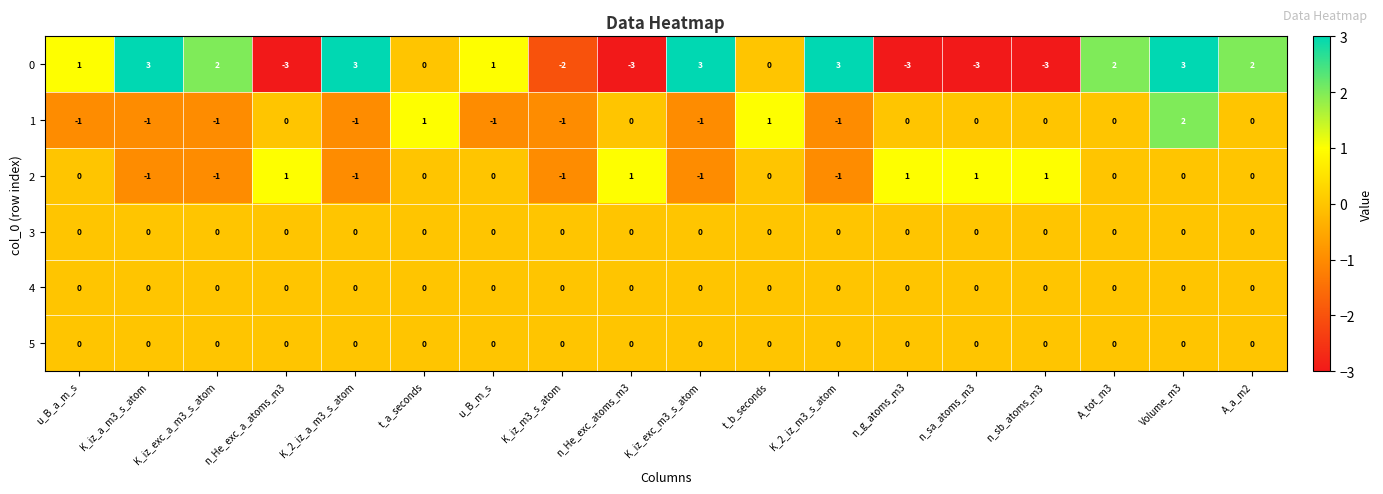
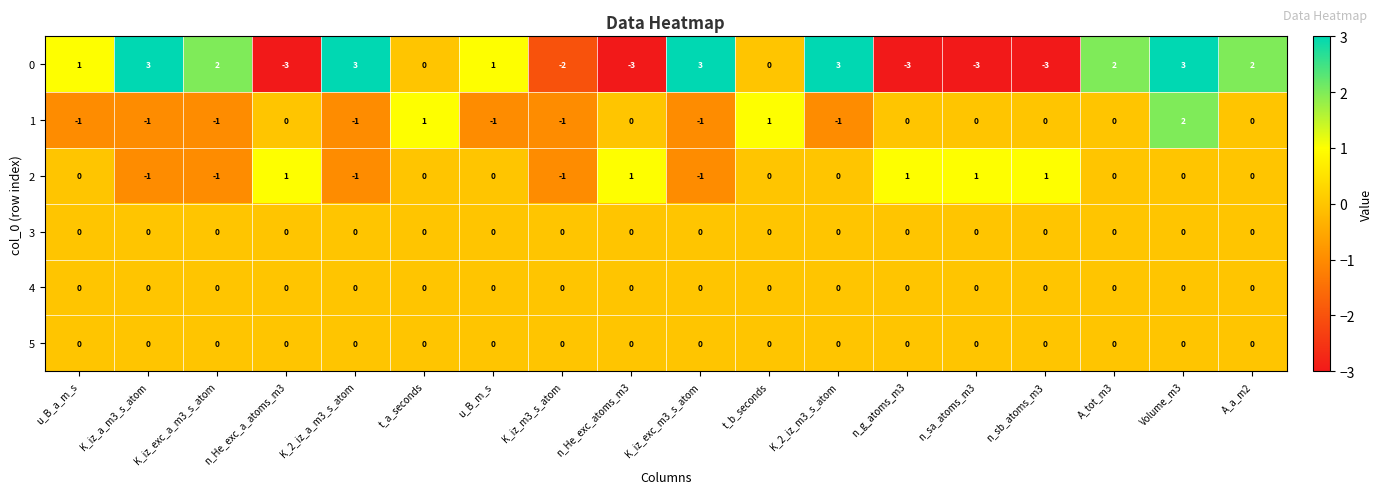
  {
    "0": {
      "u_B_a_m_s": 1,
      "K_iz_a_m3_s_atom": 3,
      "K_iz_exc_a_m3_s_atom": 2,
      "n_He_exc_a_atoms_m3": -3,
      "K_2_iz_a_m3_s_atom": 3,
      "t_a_seconds": 0,
      "u_B_m_s": 1,
      "K_iz_m3_s_atom": -2,
      "n_He_exc_atoms_m3": -3,
      "K_iz_exc_m3_s_atom": 3,
      "t_b_seconds": 0,
      "K_2_iz_m3_s_atom": 3,
      "n_g_atoms_m3": -3,
      "n_sa_atoms_m3": -3,
      "n_sb_atoms_m3": -3,
      "A_tot_m3": 2,
      "Volume_m3": 3,
      "A_a_m2": 2
    },
    "1": {
      "u_B_a_m_s": -1,
      "K_iz_a_m3_s_atom": -1,
      "K_iz_exc_a_m3_s_atom": -1,
      "n_He_exc_a_atoms_m3": 0,
      "K_2_iz_a_m3_s_atom": -1,
      "t_a_seconds": 1,
      "u_B_m_s": -1,
      "K_iz_m3_s_atom": -1,
      "n_He_exc_atoms_m3": 0,
      "K_iz_exc_m3_s_atom": -1,
      "t_b_seconds": 1,
      "K_2_iz_m3_s_atom": -1,
      "n_g_atoms_m3": 0,
      "n_sa_atoms_m3": 0,
      "n_sb_atoms_m3": 0,
      "A_tot_m3": 0,
      "Volume_m3": 2,
      "A_a_m2": 0
    },
    "2": {
      "u_B_a_m_s": 0,
      "K_iz_a_m3_s_atom": -1,
      "K_iz_exc_a_m3_s_atom": -1,
      "n_He_exc_a_atoms_m3": 1,
      "K_2_iz_a_m3_s_atom": -1,
      "t_a_seconds": 0,
      "u_B_m_s": 0,
      "K_iz_m3_s_atom": -1,
      "n_He_exc_atoms_m3": 1,
      "K_iz_exc_m3_s_atom": -1,
      "t_b_seconds": 0,
-     "K_2_iz_m3_s_atom": -1,
+     "K_2_iz_m3_s_atom": 0,
      "n_g_atoms_m3": 1,
      "n_sa_atoms_m3": 1,
      "n_sb_atoms_m3": 1,
      "A_tot_m3": 0,
      "Volume_m3": 0,
      "A_a_m2": 0
    },
    "3": {
      "u_B_a_m_s": 0,
      "K_iz_a_m3_s_atom": 0,
      "K_iz_exc_a_m3_s_atom": 0,
      "n_He_exc_a_atoms_m3": 0,
      "K_2_iz_a_m3_s_atom": 0,
      "t_a_seconds": 0,
      "u_B_m_s": 0,
      "K_iz_m3_s_atom": 0,
      "n_He_exc_atoms_m3": 0,
      "K_iz_exc_m3_s_atom": 0,
      "t_b_seconds": 0,
      "K_2_iz_m3_s_atom": 0,
      "n_g_atoms_m3": 0,
      "n_sa_atoms_m3": 0,
      "n_sb_atoms_m3": 0,
      "A_tot_m3": 0,
      "Volume_m3": 0,
      "A_a_m2": 0
    },
    "4": {
      "u_B_a_m_s": 0,
      "K_iz_a_m3_s_atom": 0,
      "K_iz_exc_a_m3_s_atom": 0,
      "n_He_exc_a_atoms_m3": 0,
      "K_2_iz_a_m3_s_atom": 0,
      "t_a_seconds": 0,
      "u_B_m_s": 0,
      "K_iz_m3_s_atom": 0,
      "n_He_exc_atoms_m3": 0,
      "K_iz_exc_m3_s_atom": 0,
      "t_b_seconds": 0,
      "K_2_iz_m3_s_atom": 0,
      "n_g_atoms_m3": 0,
      "n_sa_atoms_m3": 0,
      "n_sb_atoms_m3": 0,
      "A_tot_m3": 0,
      "Volume_m3": 0,
      "A_a_m2": 0
    },
    "5": {
      "u_B_a_m_s": 0,
      "K_iz_a_m3_s_atom": 0,
      "K_iz_exc_a_m3_s_atom": 0,
      "n_He_exc_a_atoms_m3": 0,
      "K_2_iz_a_m3_s_atom": 0,
      "t_a_seconds": 0,
      "u_B_m_s": 0,
      "K_iz_m3_s_atom": 0,
      "n_He_exc_atoms_m3": 0,
      "K_iz_exc_m3_s_atom": 0,
      "t_b_seconds": 0,
      "K_2_iz_m3_s_atom": 0,
      "n_g_atoms_m3": 0,
      "n_sa_atoms_m3": 0,
      "n_sb_atoms_m3": 0,
      "A_tot_m3": 0,
      "Volume_m3": 0,
      "A_a_m2": 0
    }
  }
